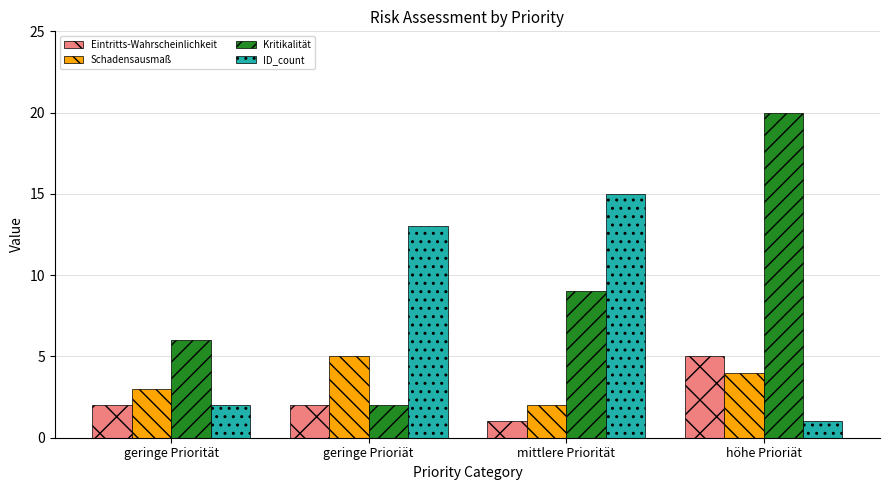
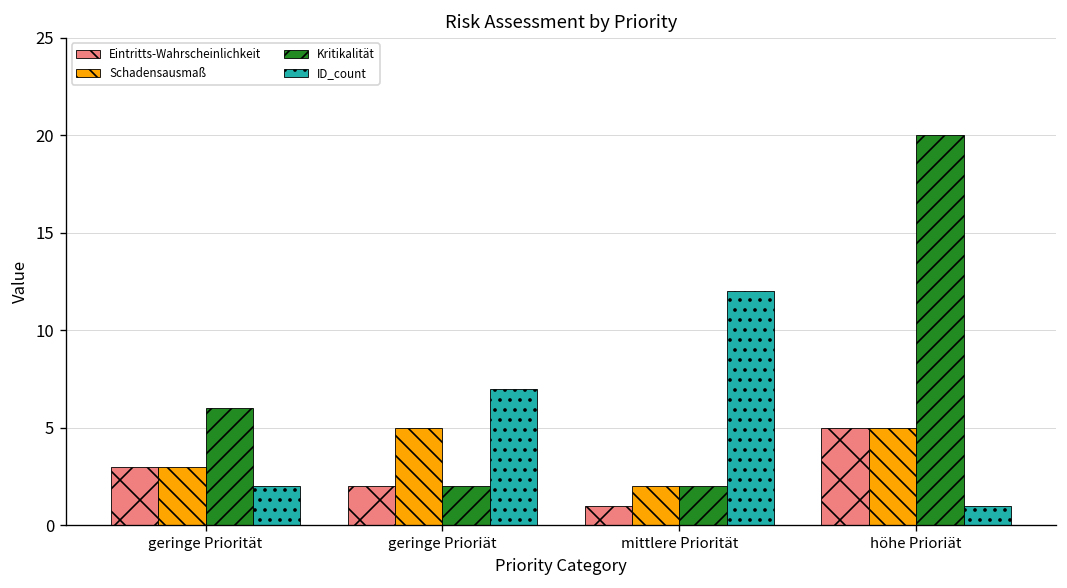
  {
    "Eintritts-Wahrscheinlichkeit": {
-     "geringe Priorität": 2,
+     "geringe Priorität": 3,
      "geringe Prioriät": 2,
      "mittlere Priorität": 1,
      "höhe Prioriät": 5
    },
    "Schadensausmaß": {
      "geringe Priorität": 3,
      "geringe Prioriät": 5,
      "mittlere Priorität": 2,
-     "höhe Prioriät": 4
+     "höhe Prioriät": 5
    },
    "Kritikalität": {
      "geringe Priorität": 6,
      "geringe Prioriät": 2,
-     "mittlere Priorität": 9,
+     "mittlere Priorität": 2,
      "höhe Prioriät": 20
    },
    "ID_count": {
      "geringe Priorität": 2,
-     "geringe Prioriät": 13,
-     "mittlere Priorität": 15,
+     "geringe Prioriät": 7,
+     "mittlere Priorität": 12,
      "höhe Prioriät": 1
    }
  }
